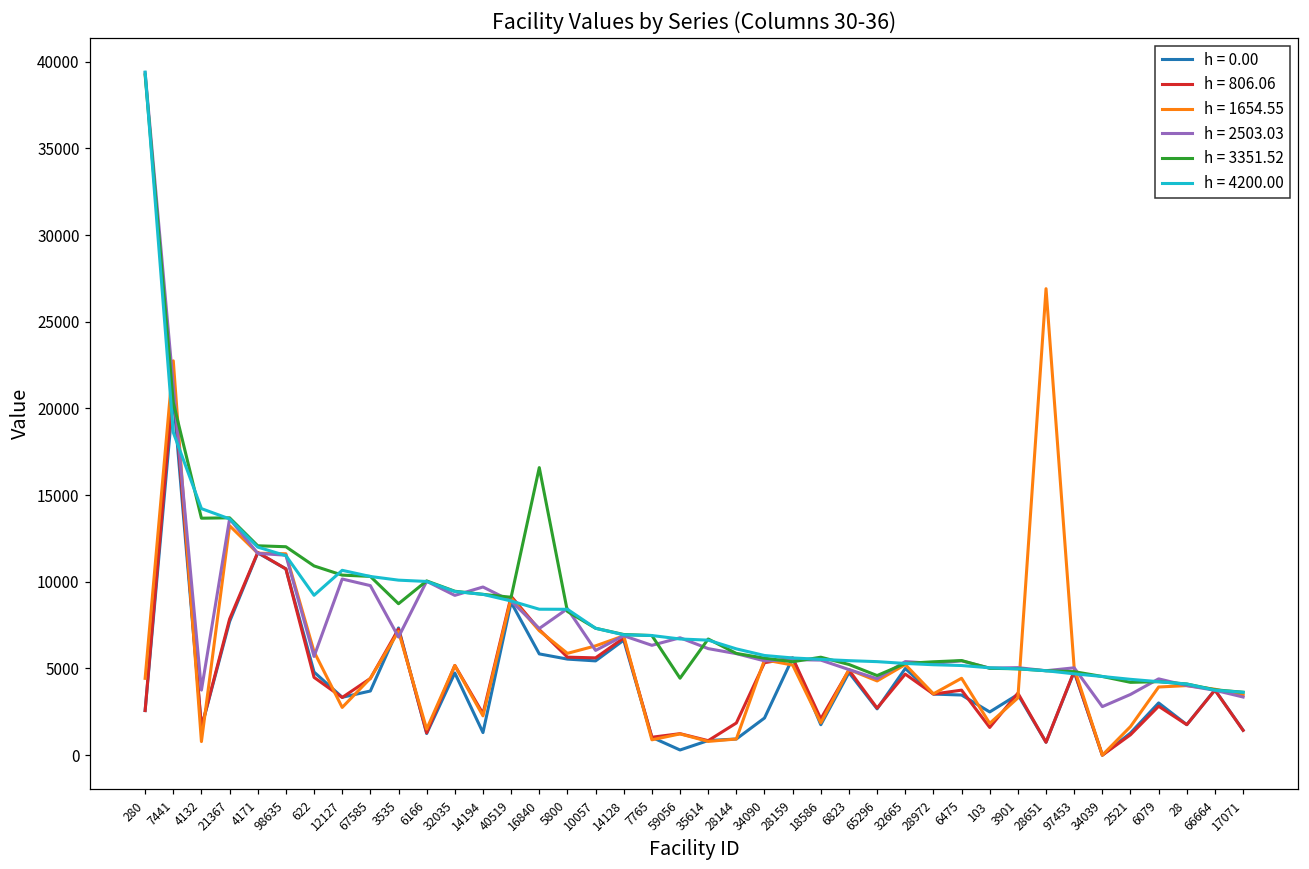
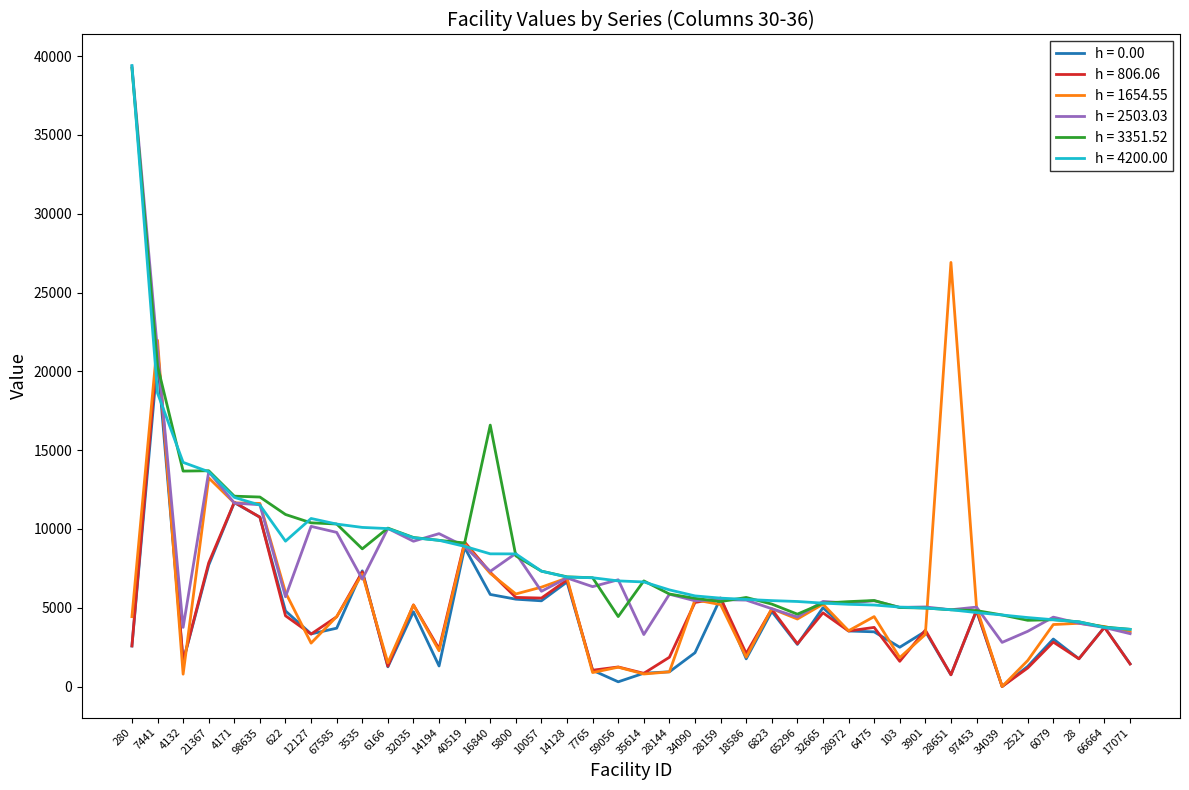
  {
    "h = 0.00": {
      "7441": 20700,
      "622": 4800,
      "67585": 3700,
      "32035": 4700,
      "14194": 1300,
      "16840": 5800,
      "10057": 5400,
      "59056": 300,
      "34090": 2100,
      "32665": 5000,
      "6475": 3500,
      "103": 2500,
      "6079": 3000
    },
    "h = 806.06": {
      "7441": 21500,
      "622": 4500,
      "10057": 5600,
      "28144": 1900,
      "18586": 2100,
      "32665": 4700,
      "6475": 3800,
      "103": 1600,
      "6079": 2800
    },
    "h = 1654.55": {
      "280": 4400,
-     "7441": 22700,
+     "7441": 22000,
      "4132": 800,
      "21367": 13200,
      "622": 6000,
      "12127": 2800,
      "6166": 1500,
      "5800": 5900,
      "10057": 6300,
      "28159": 5200,
      "6475": 4400,
      "103": 1800,
      "3901": 3300,
      "28651": 26900,
      "2521": 1600,
      "6079": 3900
    },
    "h = 2503.03": {
      "7441": 21300,
      "4132": 3800,
      "622": 5700,
      "12127": 10200,
      "67585": 9800,
      "3535": 6800,
      "32035": 9200,
      "14194": 9700,
      "10057": 6000,
      "7765": 6300,
-     "35614": 6100,
+     "35614": 3300,
      "34039": 2800,
      "2521": 3500,
      "6079": 4400
    },
    "h = 3351.52": {
      "7441": 20300,
      "4132": 13700,
      "98635": 12000,
      "622": 10900,
      "12127": 10400,
      "3535": 8700,
      "16840": 16600,
      "59056": 4400,
      "6823": 5200,
      "65296": 4600,
      "2521": 4200
    },
    "h = 4200.00": {
      "7441": 18600,
      "4132": 14200,
      "622": 9200,
      "12127": 10700,
      "3535": 10100,
      "16840": 8400,
      "28144": 6100,
      "6823": 5500,
      "65296": 5400,
      "6475": 5200,
      "2521": 4400
    }
  }
